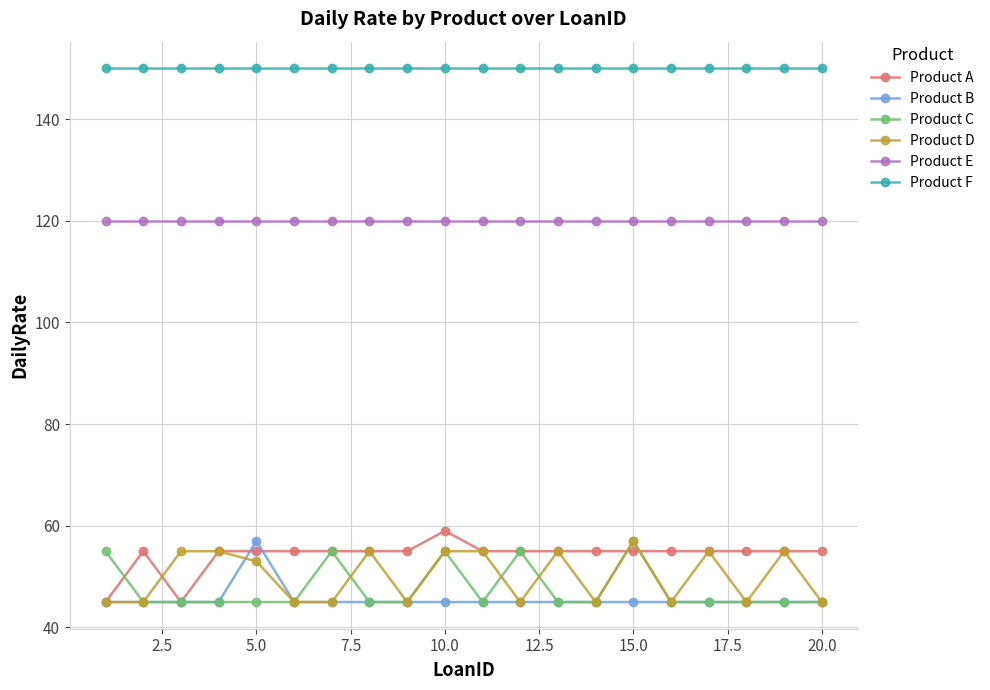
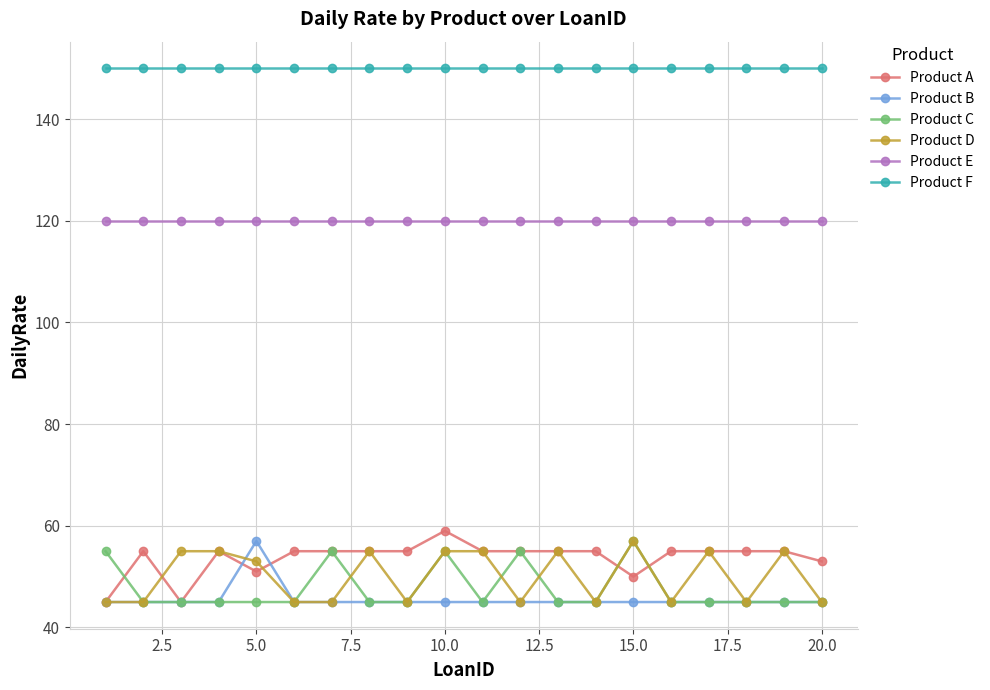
  {
    "Product A": {
-     "5.0": 55,
+     "5.0": 51,
      "10.0": 59,
-     "15.0": 55,
-     "20.0": 55
+     "15.0": 50,
+     "20.0": 53
    },
    "Product B": {
      "5.0": 57,
      "10.0": 45,
      "15.0": 45
    },
    "Product C": {
      "5.0": 45
    },
    "Product D": {
      "5.0": 53
    },
    "Product E": {
      "5.0": 120,
      "10.0": 120,
      "15.0": 120,
      "20.0": 120
    },
    "Product F": {
      "5.0": 150,
      "10.0": 150,
      "15.0": 150,
      "20.0": 150
    }
  }
